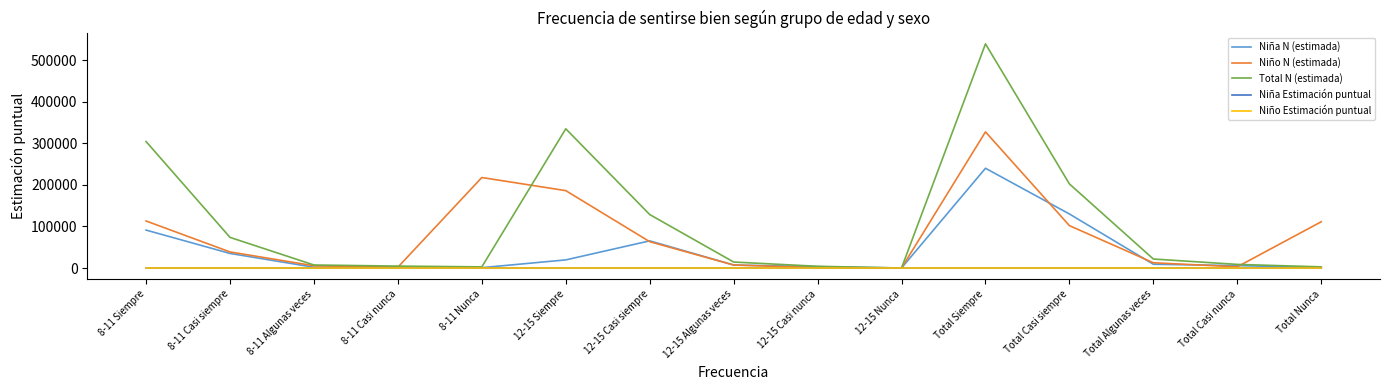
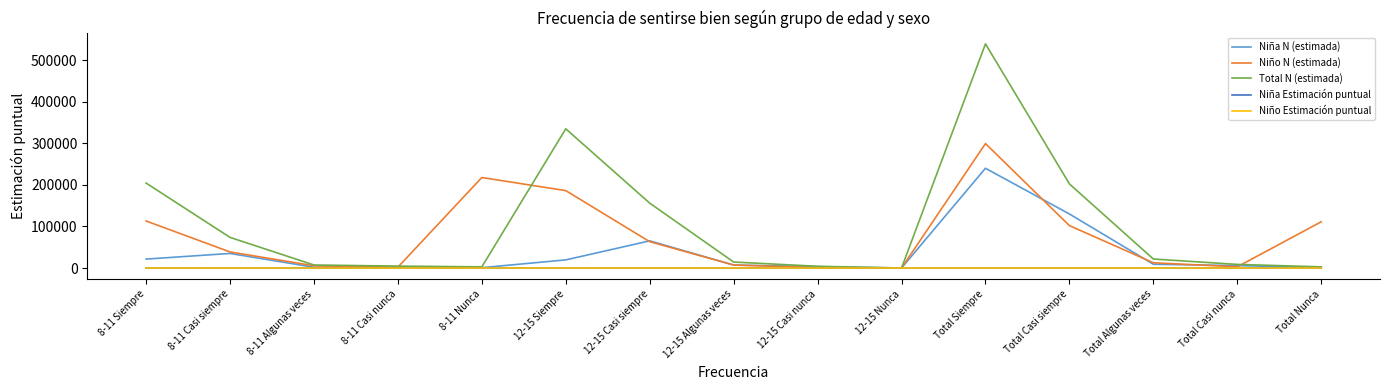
  {
    "Niña N (estimada)": {
-     "8-11 Siempre": 90000,
+     "8-11 Siempre": 20000,
      "12-15 Siempre": 20000,
      "Total Siempre": 240000,
      "Total Casi siempre": 130000
    },
    "Niño N (estimada)": {
      "8-11 Siempre": 110000,
      "8-11 Nunca": 220000,
      "12-15 Siempre": 190000,
-     "Total Siempre": 330000,
+     "Total Siempre": 300000,
      "Total Casi siempre": 100000,
      "Total Nunca": 110000
    },
    "Total N (estimada)": {
-     "8-11 Siempre": 300000,
+     "8-11 Siempre": 200000,
      "8-11 Casi siempre": 70000,
      "12-15 Siempre": 340000,
-     "12-15 Casi siempre": 130000,
+     "12-15 Casi siempre": 160000,
      "12-15 Algunas veces": 10000,
      "Total Siempre": 540000,
      "Total Casi siempre": 200000,
      "Total Algunas veces": 20000
    },
    "Niño Estimación puntual": {
      "8-11 Siempre": 0,
      "8-11 Casi siempre": 0,
      "12-15 Siempre": 0,
      "12-15 Casi siempre": 0,
      "12-15 Algunas veces": 0,
      "Total Siempre": 0,
      "Total Casi siempre": 0,
      "Total Algunas veces": 0
    }
  }
